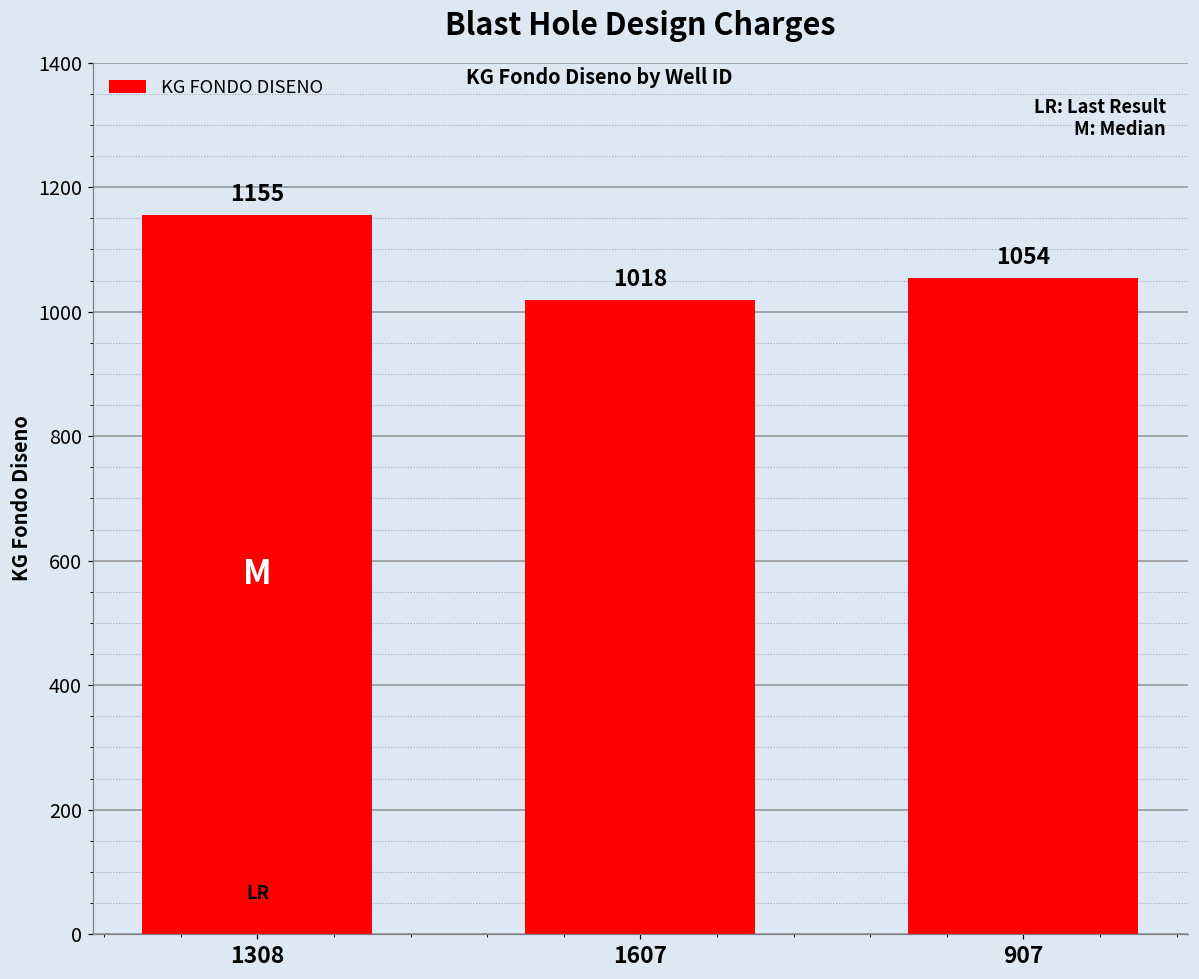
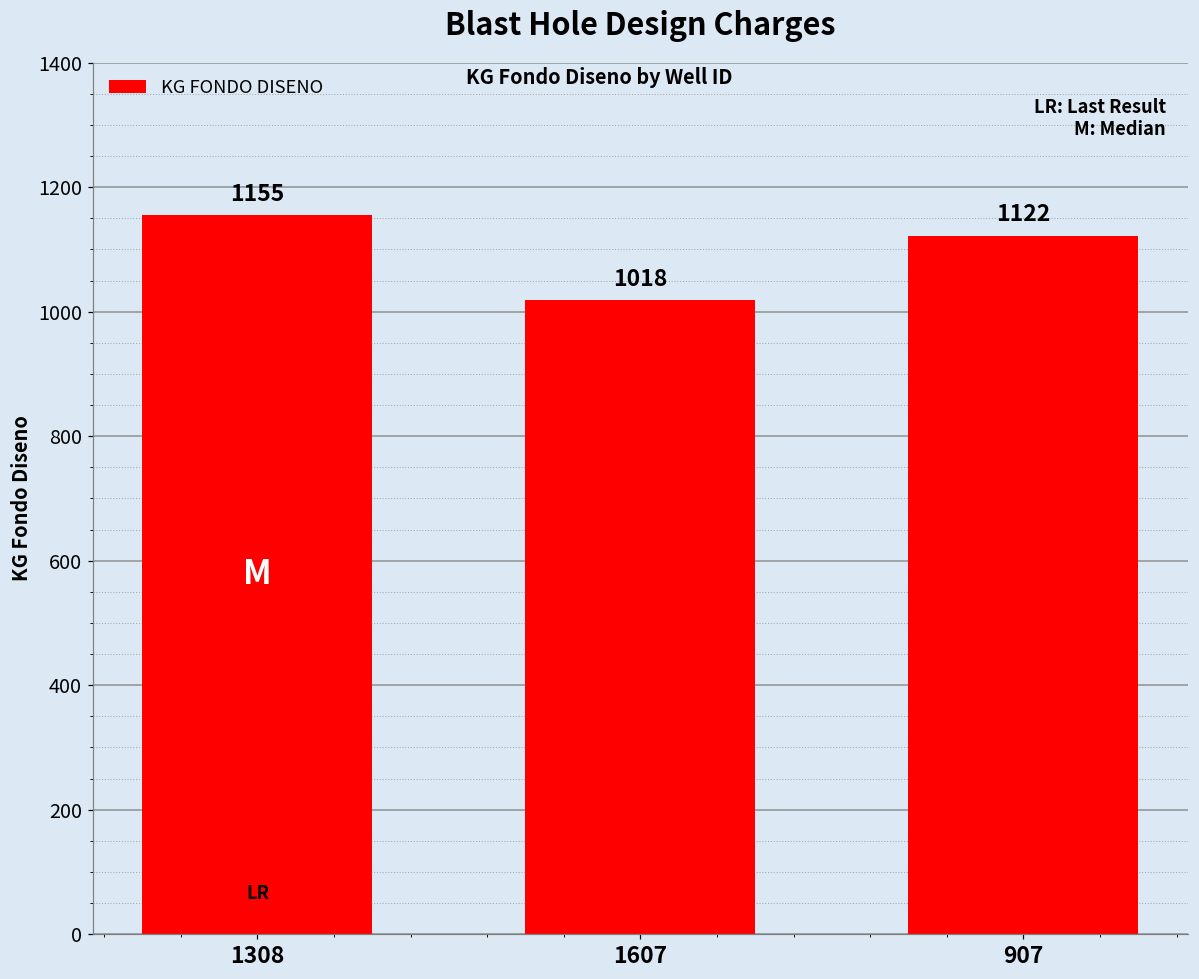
  {
    "1308": 1155,
    "1607": 1018,
-   "907": 1054
+   "907": 1122
  }
